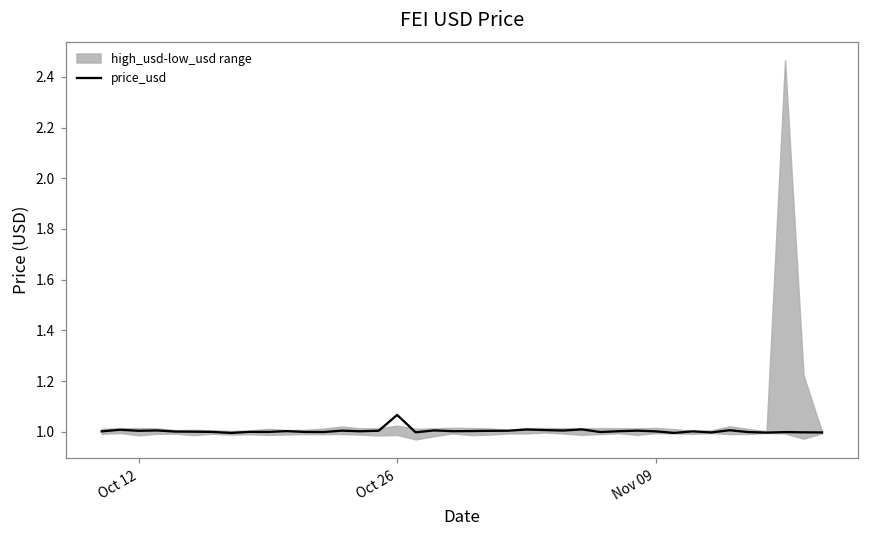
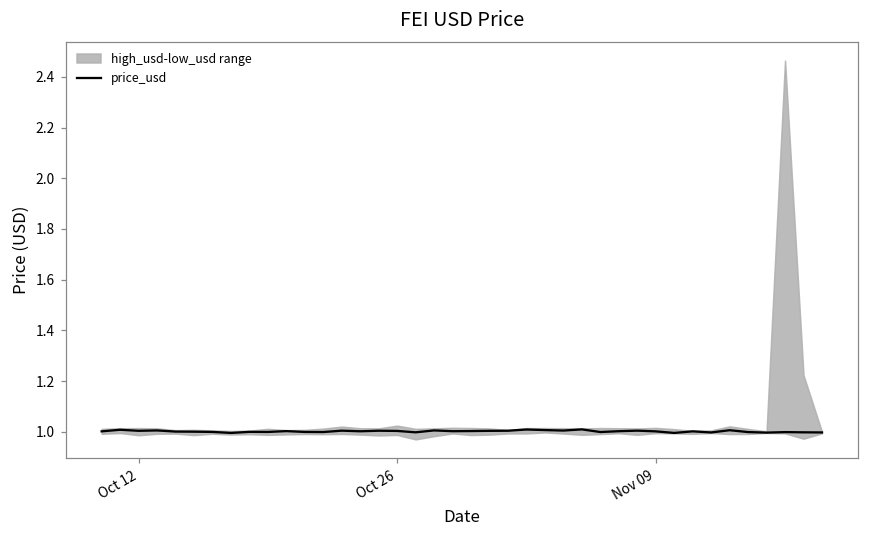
  {
    "price_usd": {
-     "Oct 26": 1.07,
+     "Oct 26": 1.00,
      "Nov 09": 1.00
    }
  }
